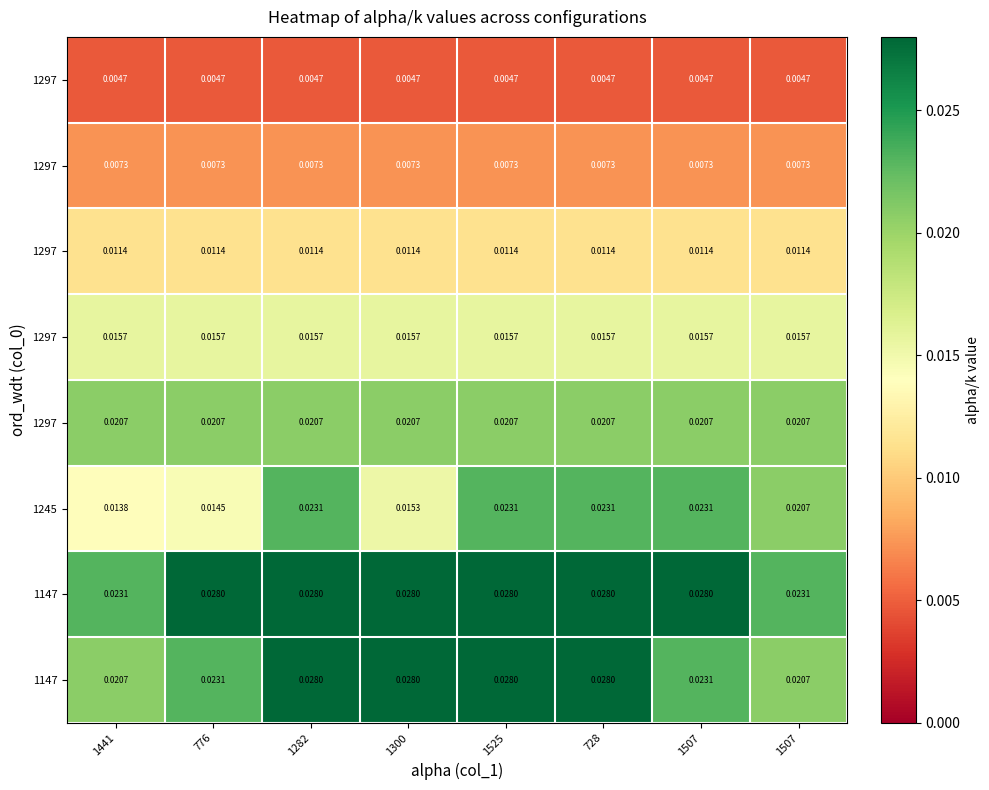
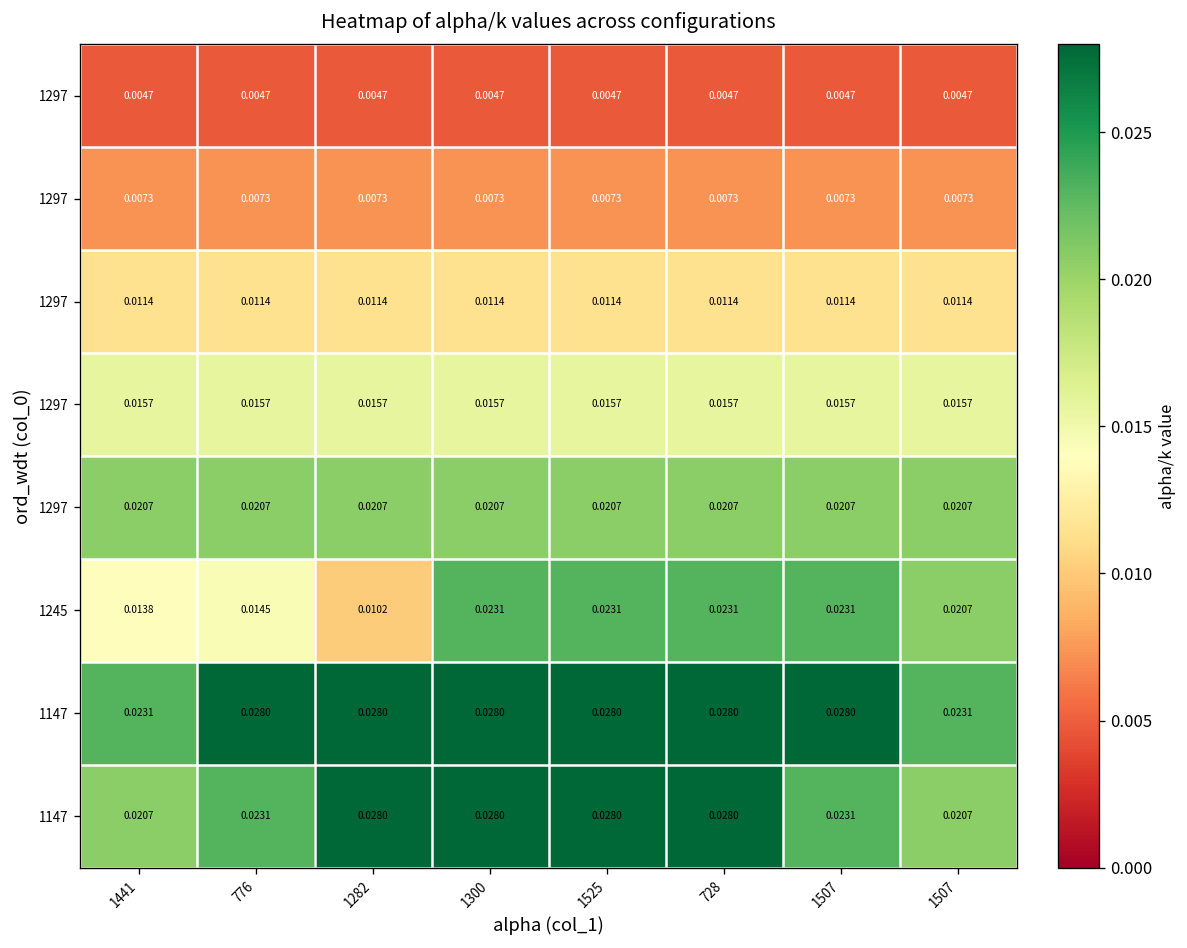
  {
    "1245": {
      "1441": 0.0138,
      "776": 0.0145,
-     "1282": 0.0231,
-     "1300": 0.0153,
+     "1282": 0.0102,
+     "1300": 0.0231,
      "1525": 0.0231,
      "728": 0.0231
    }
  }
